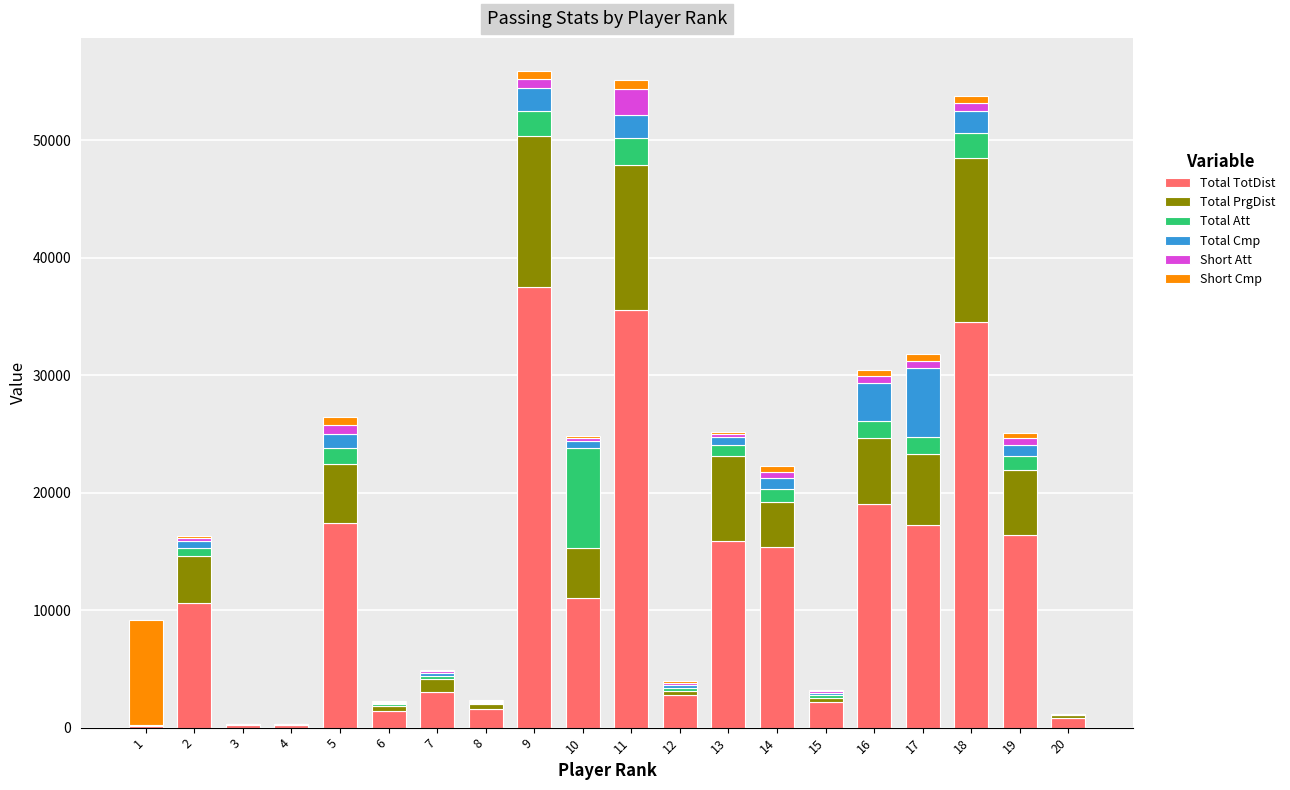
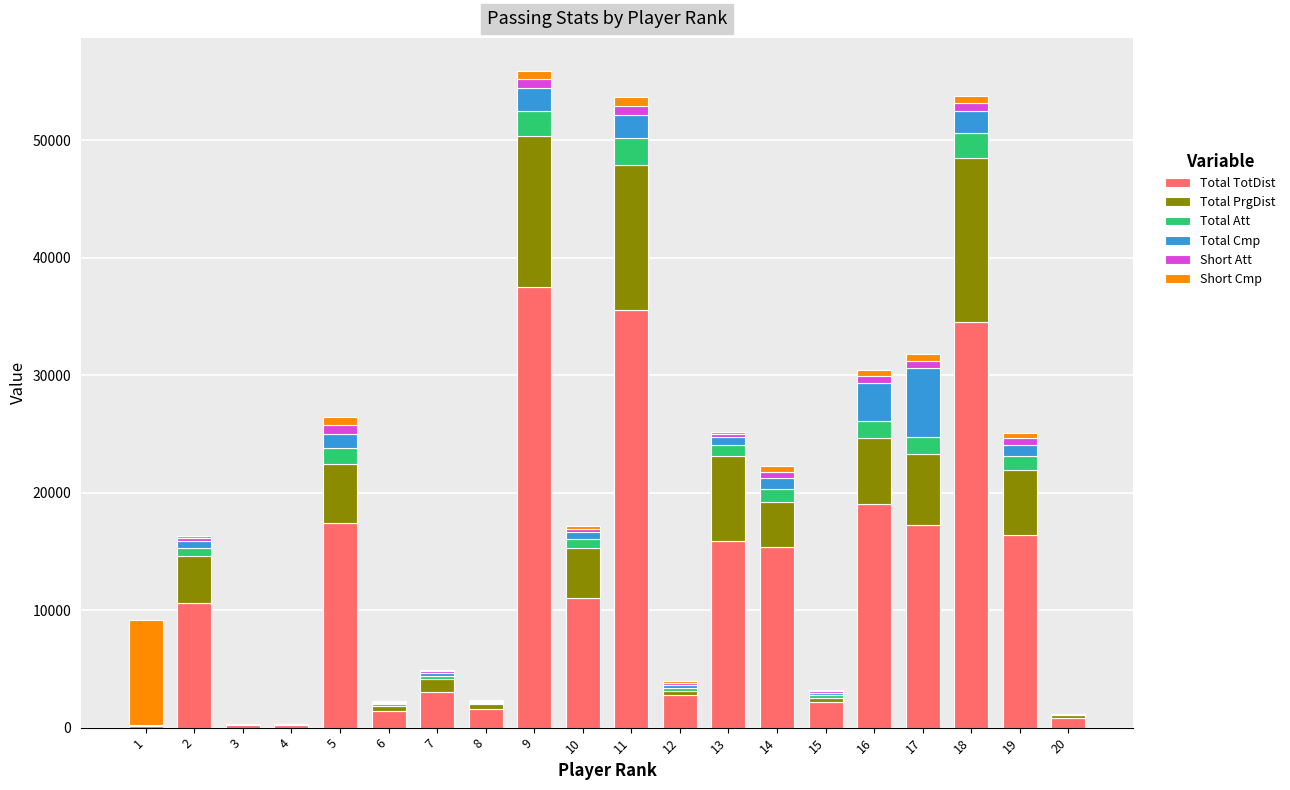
  {
    "Total TotDist": {
      "2": 10600,
      "3": 300,
      "4": 200,
      "5": 17400,
      "6": 1400,
      "7": 3100,
      "8": 1600,
      "9": 37500,
      "10": 11000,
      "11": 35600,
      "12": 2800,
      "13": 15900,
      "14": 15400,
      "15": 2200,
      "16": 19100,
      "17": 17200,
      "18": 34500,
      "19": 16400,
      "20": 800
    },
    "Total PrgDist": {
      "2": 4000,
      "5": 5000,
      "6": 400,
      "7": 1100,
      "8": 400,
      "9": 12900,
      "10": 4300,
      "11": 12300,
      "12": 300,
      "13": 7200,
      "14": 3800,
      "15": 300,
      "16": 5600,
      "17": 6000,
      "18": 14000,
      "19": 5500,
      "20": 200
    },
    "Total Att": {
      "2": 700,
      "5": 1400,
      "7": 300,
      "9": 2100,
-     "10": 8500,
+     "10": 700,
      "11": 2300,
      "12": 300,
      "13": 900,
      "14": 1100,
      "15": 200,
      "16": 1400,
      "17": 1500,
      "18": 2100,
      "19": 1200
    },
    "Total Cmp": {
      "2": 600,
      "5": 1200,
      "9": 2000,
      "10": 600,
      "11": 1900,
      "12": 200,
      "13": 700,
      "14": 900,
      "16": 3200,
      "17": 5800,
      "18": 1800,
      "19": 1000
    },
    "Short Att": {
      "2": 200,
      "5": 700,
      "9": 700,
      "10": 200,
-     "11": 2300,
+     "11": 800,
      "13": 200,
      "14": 500,
      "16": 600,
      "17": 600,
      "18": 700,
      "19": 500
    },
    "Short Cmp": {
      "1": 8900,
      "2": 200,
      "5": 700,
      "9": 700,
      "10": 200,
      "11": 700,
      "14": 500,
      "16": 500,
      "17": 600,
      "18": 600,
      "19": 500
    }
  }
